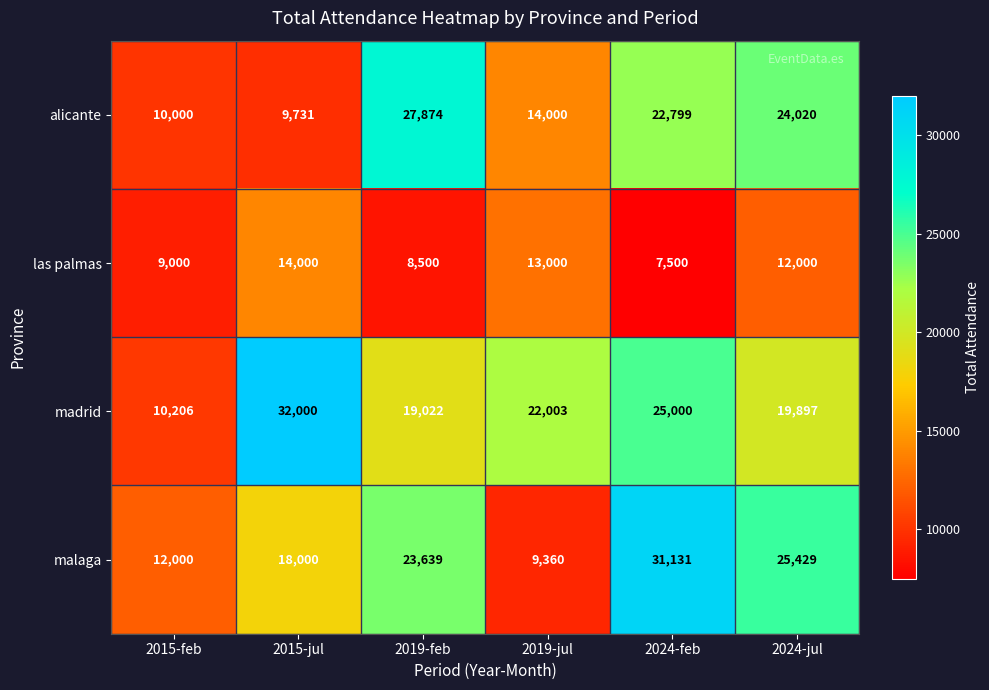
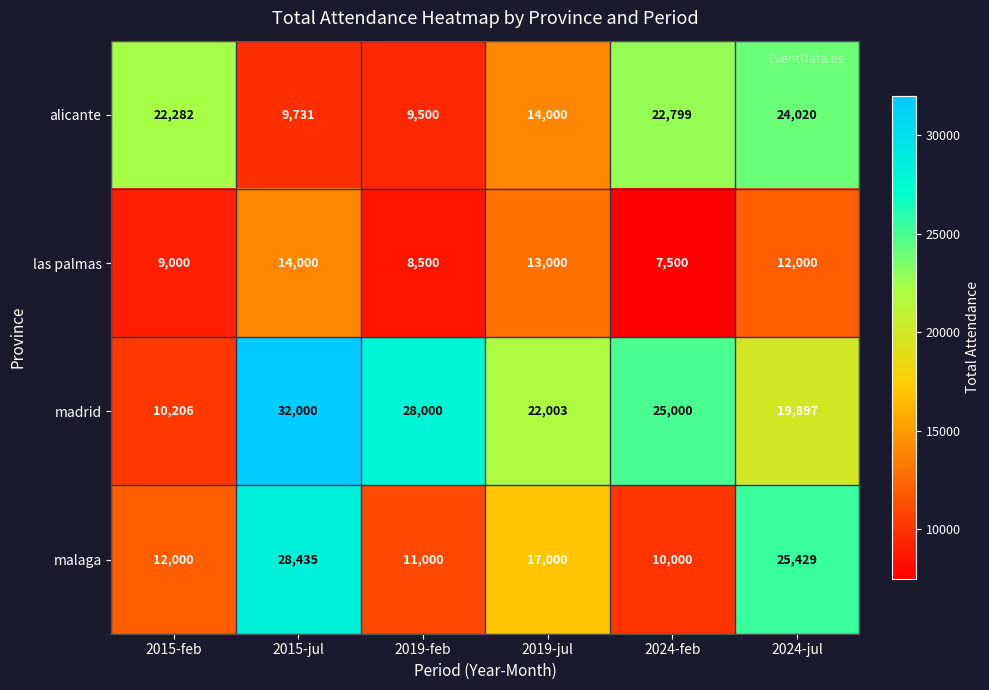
  {
    "alicante": {
-     "2015-feb": "10,000",
+     "2015-feb": "22,282",
      "2015-jul": "9,731",
-     "2019-feb": "27,874",
+     "2019-feb": "9,500",
      "2019-jul": "14,000",
      "2024-feb": "22,799"
    },
    "las palmas": {
      "2015-feb": "9,000",
      "2015-jul": "14,000",
      "2019-feb": "8,500",
      "2019-jul": "13,000",
      "2024-feb": "7,500",
      "2024-jul": "12,000"
    },
    "madrid": {
      "2015-feb": "10,206",
      "2015-jul": "32,000",
-     "2019-feb": "19,022",
+     "2019-feb": "28,000",
      "2019-jul": "22,003",
      "2024-feb": "25,000",
      "2024-jul": "19,897"
    },
    "malaga": {
      "2015-feb": "12,000",
-     "2015-jul": "18,000",
-     "2019-feb": "23,639",
-     "2019-jul": "9,360",
-     "2024-feb": "31,131",
+     "2015-jul": "28,435",
+     "2019-feb": "11,000",
+     "2019-jul": "17,000",
+     "2024-feb": "10,000",
      "2024-jul": "25,429"
    }
  }
